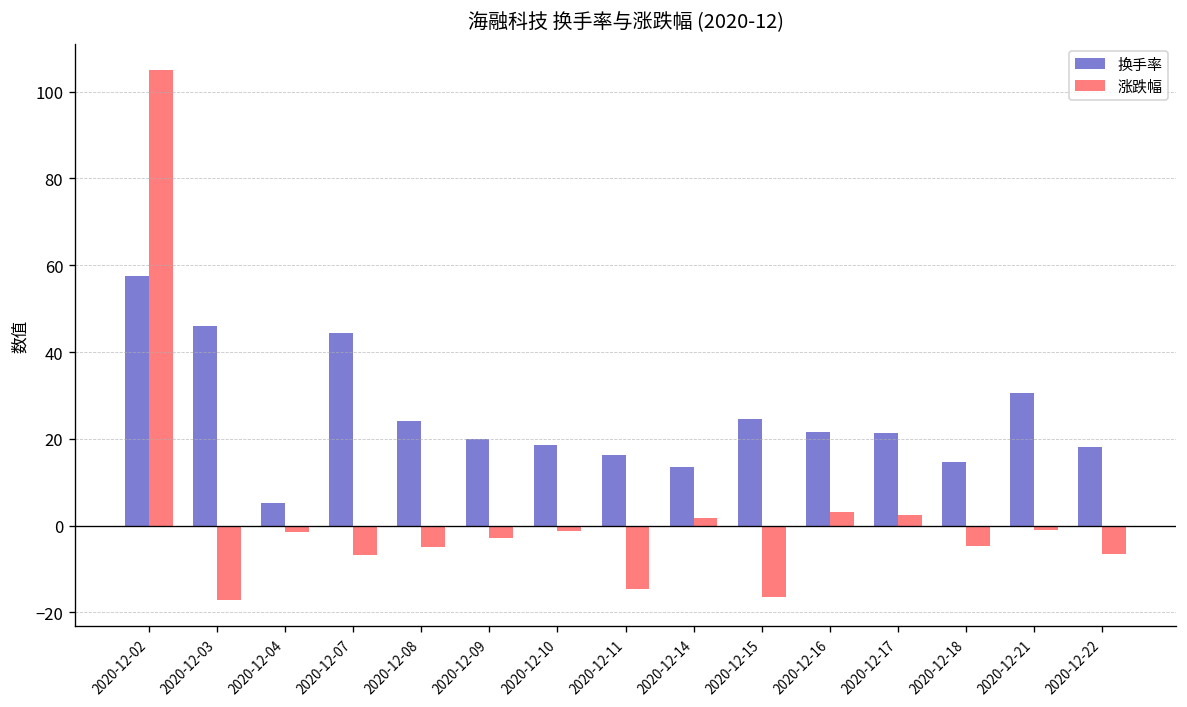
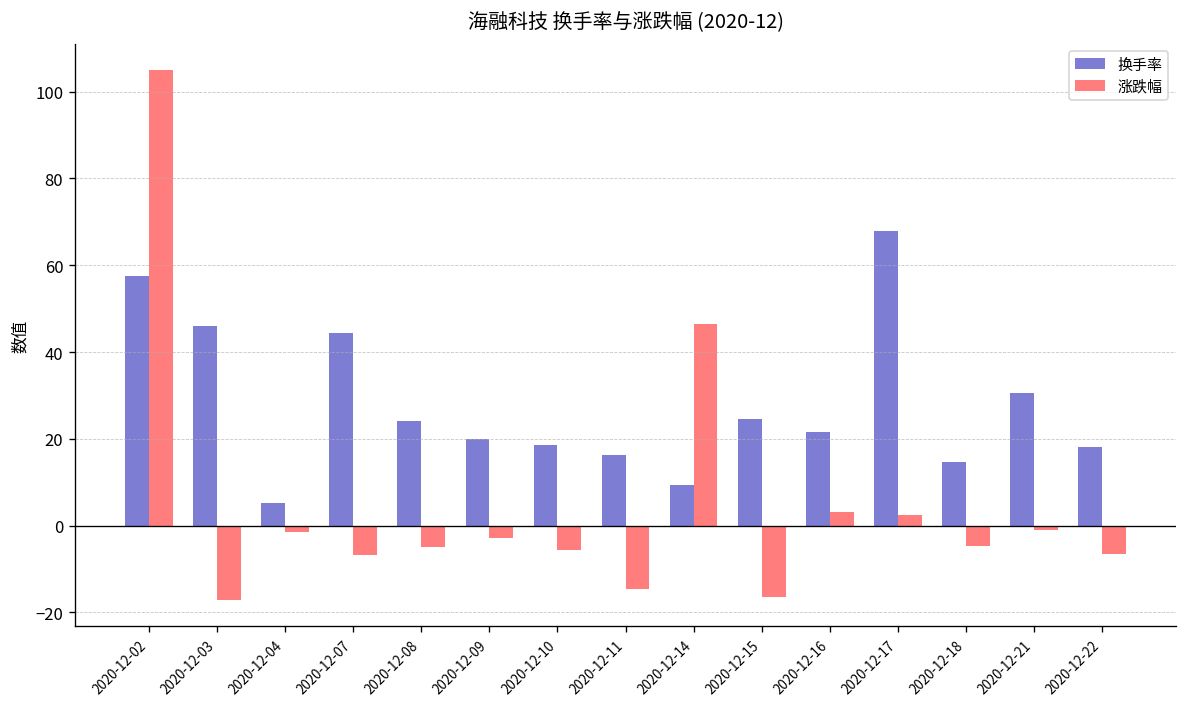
  {
    "换手率": {
      "2020-12-02": 58,
      "2020-12-03": 46,
      "2020-12-04": 5,
      "2020-12-07": 44,
      "2020-12-08": 24,
      "2020-12-09": 20,
      "2020-12-10": 19,
      "2020-12-11": 16,
-     "2020-12-14": 13,
+     "2020-12-14": 9,
      "2020-12-15": 25,
      "2020-12-16": 22,
-     "2020-12-17": 21,
+     "2020-12-17": 68,
      "2020-12-18": 15,
      "2020-12-21": 31,
      "2020-12-22": 18
    },
    "涨跌幅": {
      "2020-12-02": 105,
      "2020-12-03": -17,
      "2020-12-04": -1,
      "2020-12-07": -7,
      "2020-12-08": -5,
      "2020-12-09": -3,
-     "2020-12-10": -1,
+     "2020-12-10": -6,
      "2020-12-11": -15,
-     "2020-12-14": 2,
+     "2020-12-14": 46,
      "2020-12-15": -16,
      "2020-12-16": 3,
      "2020-12-17": 2,
      "2020-12-18": -5,
      "2020-12-21": -1,
      "2020-12-22": -6
    }
  }
